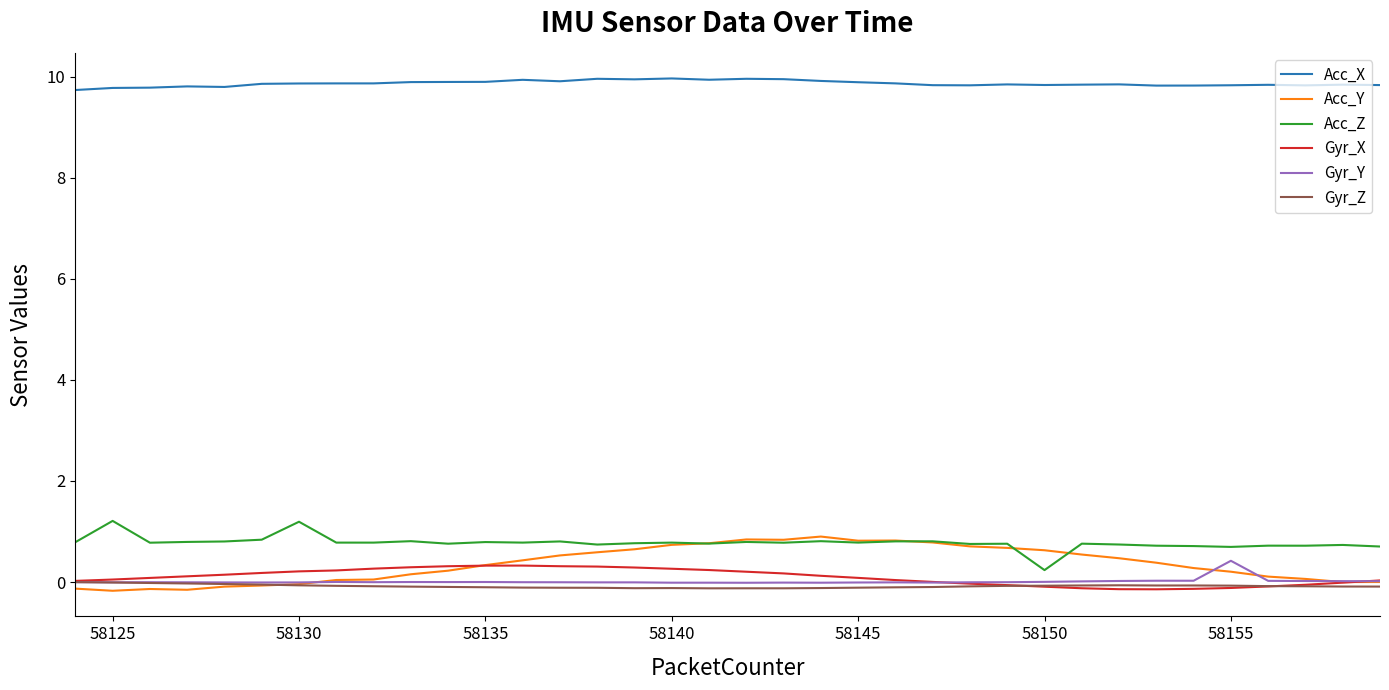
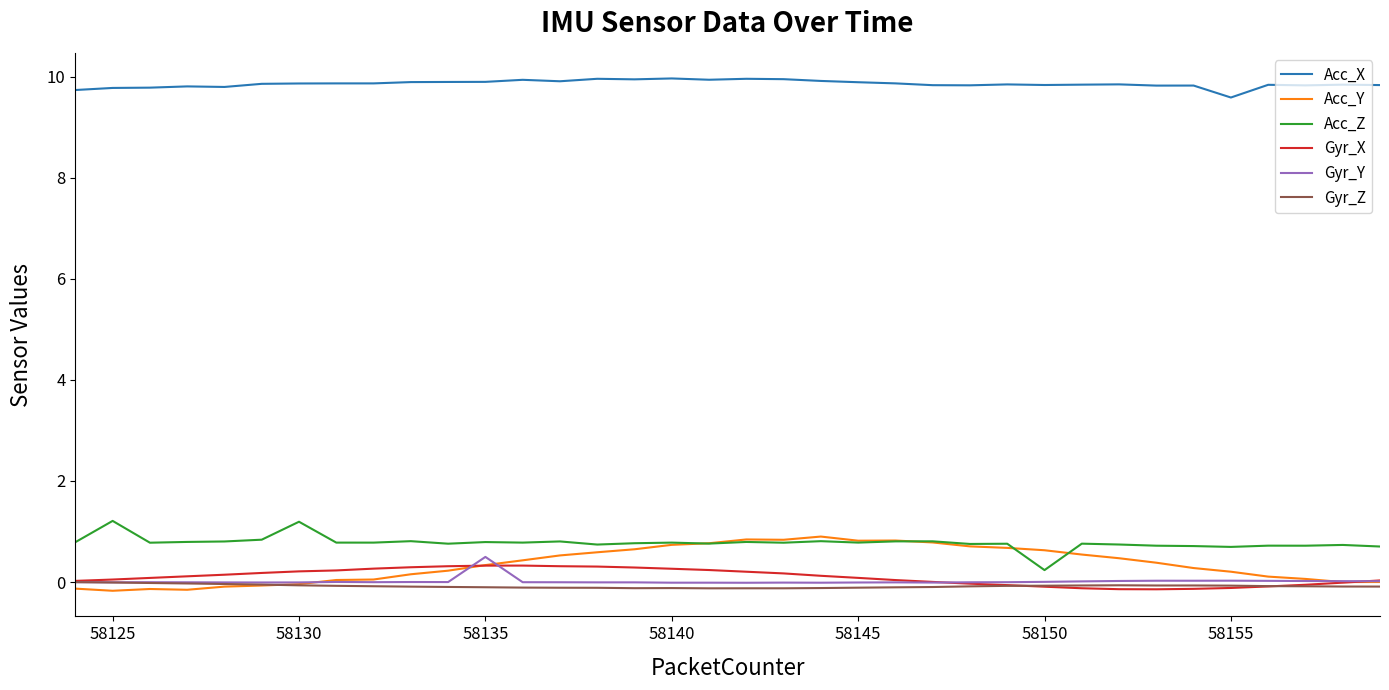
  {
    "Acc_X": {
      "58125": 9.8,
      "58130": 9.9,
      "58135": 9.9,
      "58140": 10.0,
      "58145": 9.9,
      "58150": 9.8,
-     "58155": 9.8
+     "58155": 9.6
    },
    "Acc_Y": {
      "58125": -0.2,
      "58150": 0.6,
      "58155": 0.2
    },
    "Acc_Z": {
      "58125": 1.2,
      "58130": 1.2,
      "58135": 0.8,
      "58150": 0.2,
      "58155": 0.7
    },
    "Gyr_X": {
      "58125": 0.0,
      "58130": 0.2,
      "58140": 0.3,
      "58145": 0.1
    },
    "Gyr_Y": {
-     "58135": 0.0,
+     "58135": 0.5,
      "58140": 0.0,
      "58145": 0.0,
      "58150": 0.0,
-     "58155": 0.4
+     "58155": 0.0
    },
    "Gyr_Z": {
      "58135": -0.1,
      "58140": -0.1,
      "58145": -0.1
    }
  }
